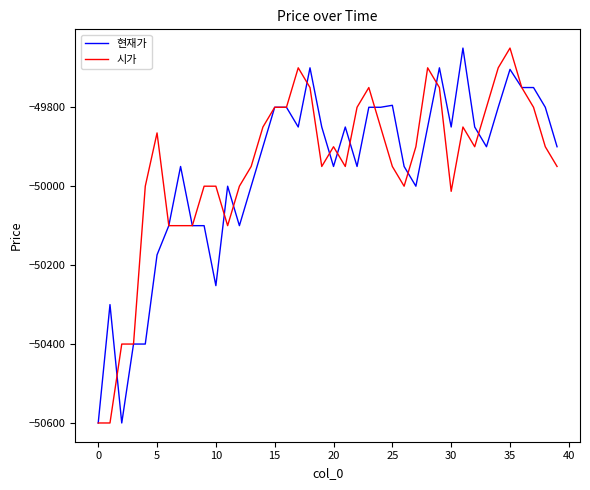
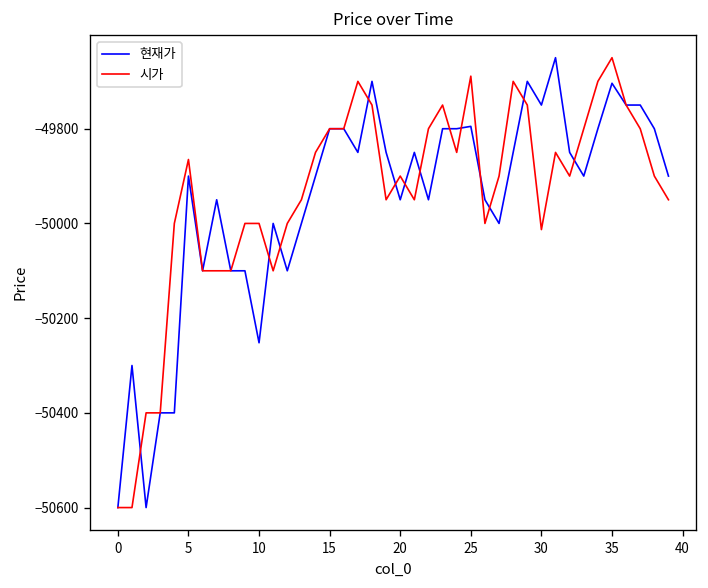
  {
    "현재가": {
-     "5": -50170,
+     "5": -49900,
      "10": -50250,
      "20": -49950,
      "25": -49800,
-     "30": -49850,
+     "30": -49750,
      "35": -49700
    },
    "시가": {
      "5": -49870,
      "10": -50000,
      "20": -49900,
-     "25": -49950,
+     "25": -49690,
      "30": -50010,
      "35": -49650
    }
  }
